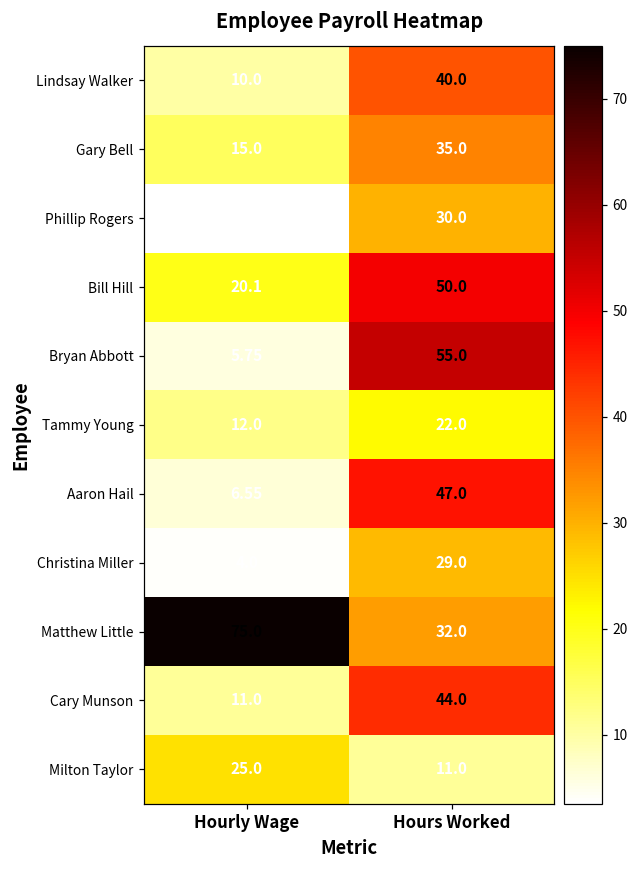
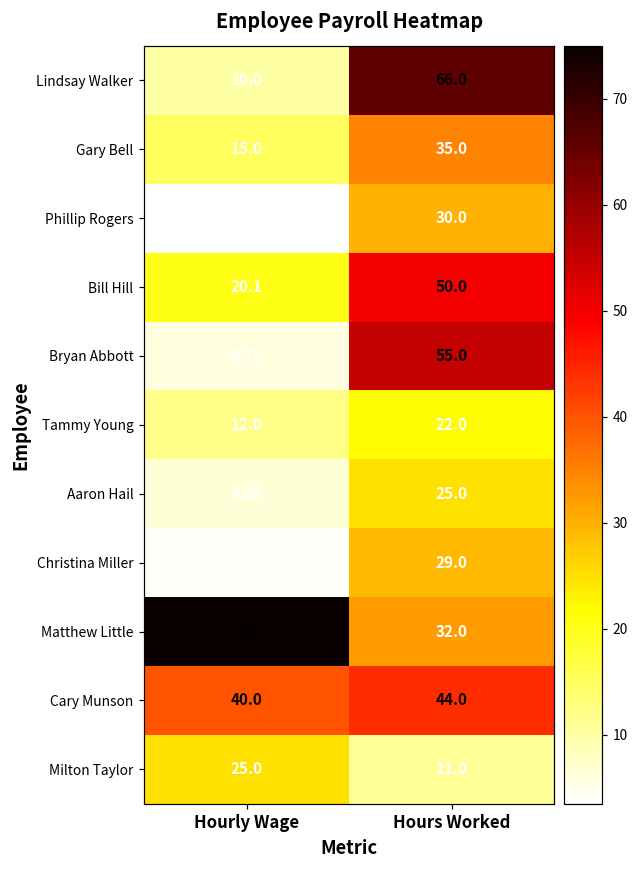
  {
    "Lindsay Walker": {
      "Hourly Wage": 10.0,
-     "Hours Worked": 40.0
+     "Hours Worked": 66.0
    },
    "Gary Bell": {
      "Hourly Wage": 15.0,
      "Hours Worked": 35.0
    },
    "Phillip Rogers": {
      "Hours Worked": 30.0
    },
    "Bill Hill": {
      "Hourly Wage": 20.1,
      "Hours Worked": 50.0
    },
    "Bryan Abbott": {
      "Hours Worked": 55.0
    },
    "Tammy Young": {
      "Hourly Wage": 12.0,
      "Hours Worked": 22.0
    },
    "Aaron Hail": {
-     "Hours Worked": 47.0
+     "Hours Worked": 25.0
    },
    "Christina Miller": {
      "Hours Worked": 29.0
    },
    "Matthew Little": {
      "Hours Worked": 32.0
    },
    "Cary Munson": {
-     "Hourly Wage": 11.0,
+     "Hourly Wage": 40.0,
      "Hours Worked": 44.0
    },
    "Milton Taylor": {
      "Hourly Wage": 25.0,
      "Hours Worked": 11.0
    }
  }
